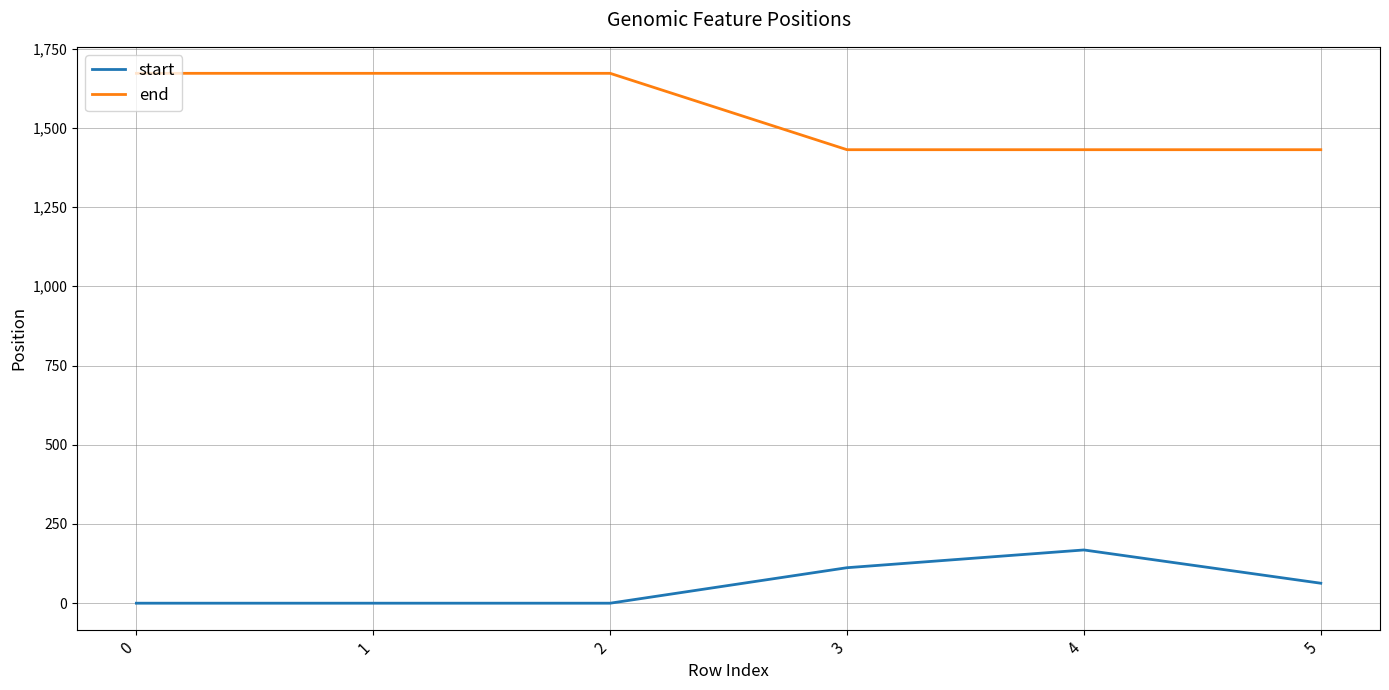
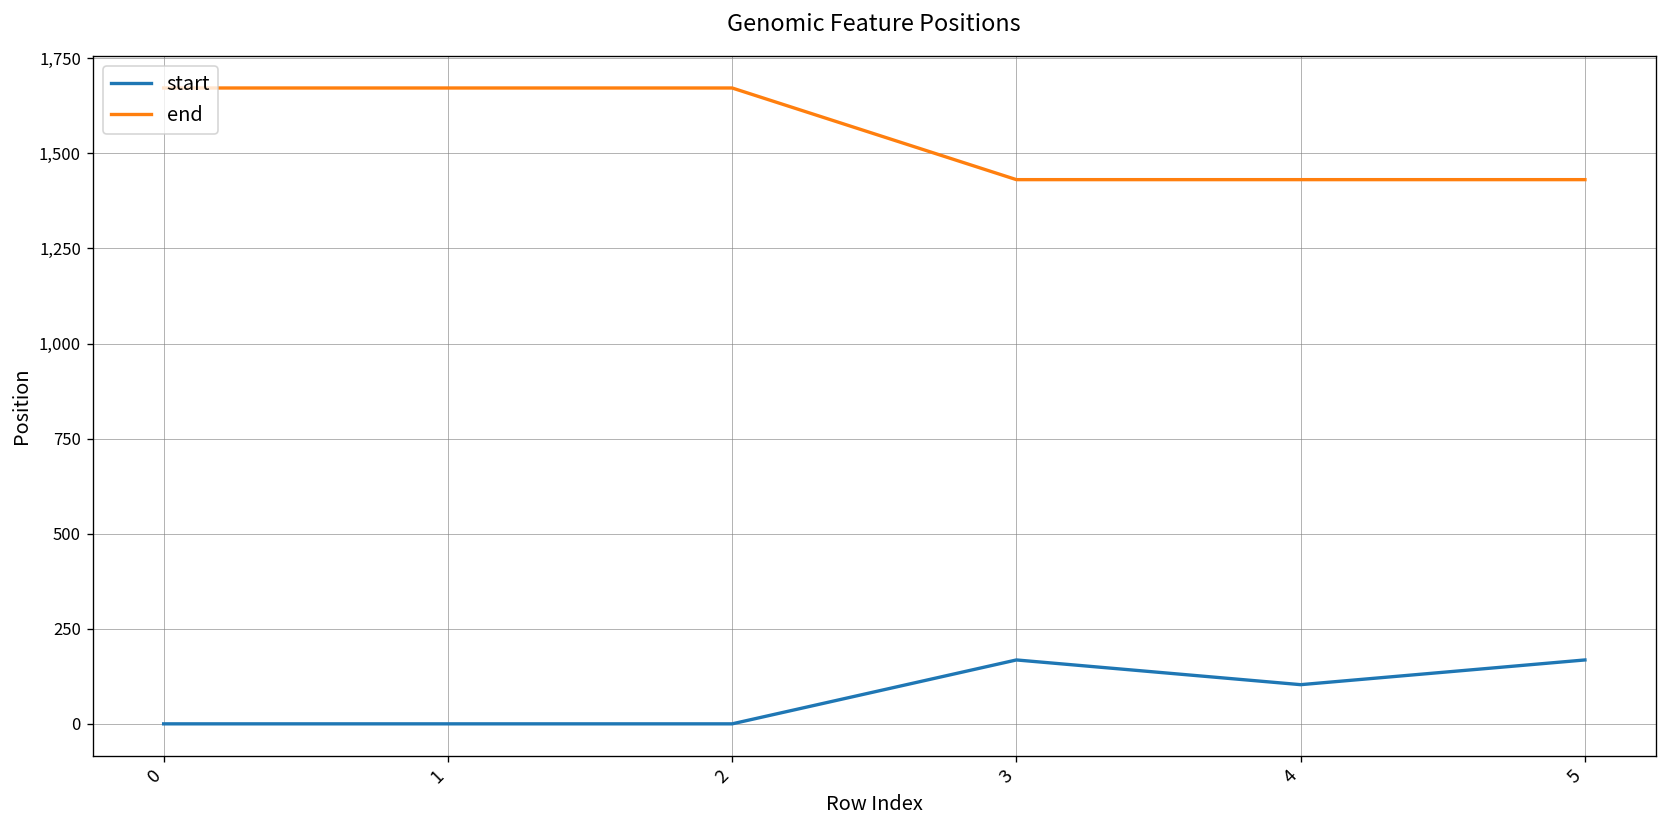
  {
    "start": {
      "0": "0",
      "1": "0",
      "2": "0",
-     "3": "110",
-     "4": "170",
-     "5": "60"
+     "3": "170",
+     "4": "100",
+     "5": "170"
    },
    "end": {
      "1": "1,670",
      "2": "1,670",
      "3": "1,430",
      "4": "1,430",
      "5": "1,430"
    }
  }
